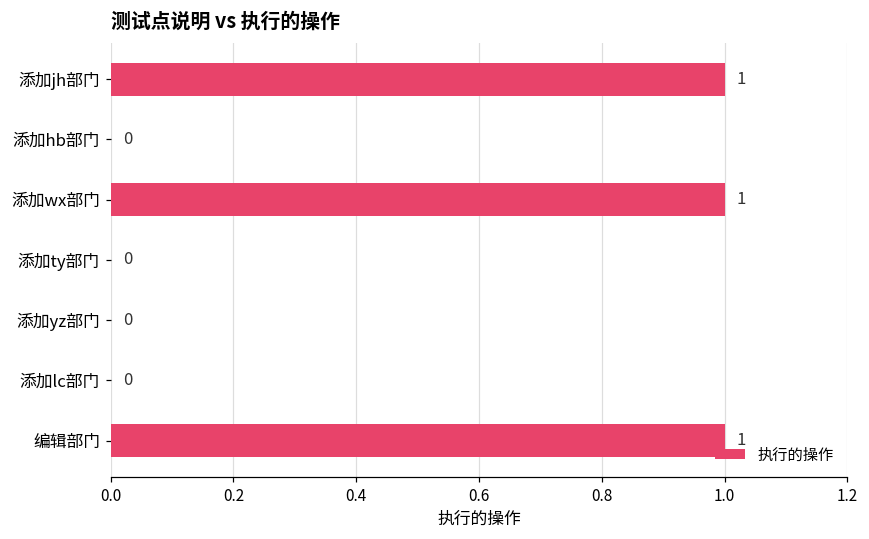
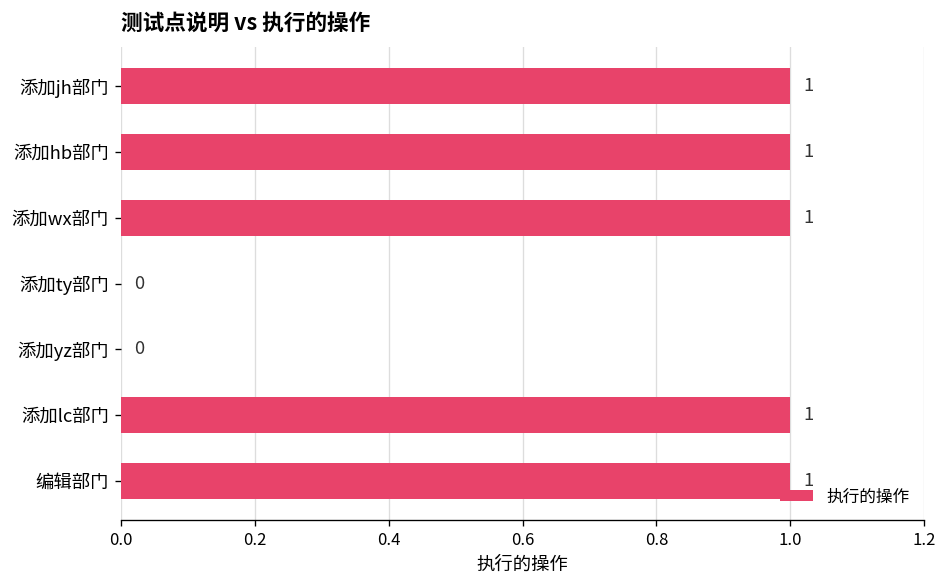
  {
    "添加jh部门": 1,
-   "添加hb部门": 0,
+   "添加hb部门": 1,
    "添加wx部门": 1,
    "添加ty部门": 0,
    "添加yz部门": 0,
-   "添加lc部门": 0,
+   "添加lc部门": 1,
    "编辑部门": 1
  }
